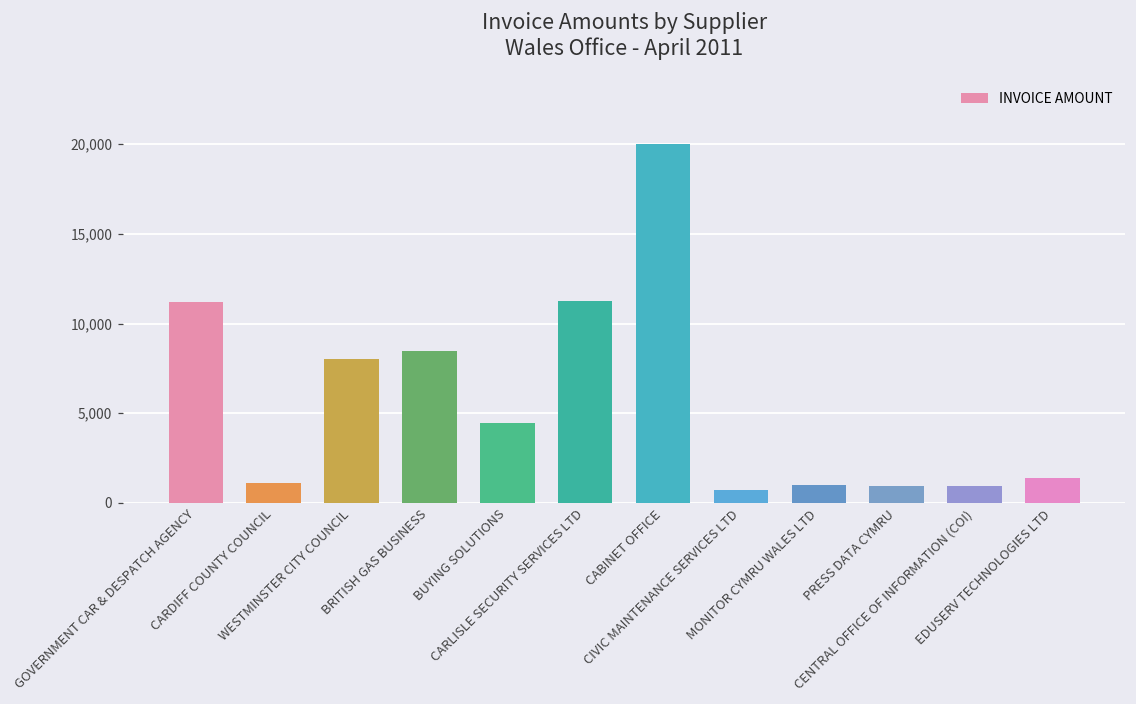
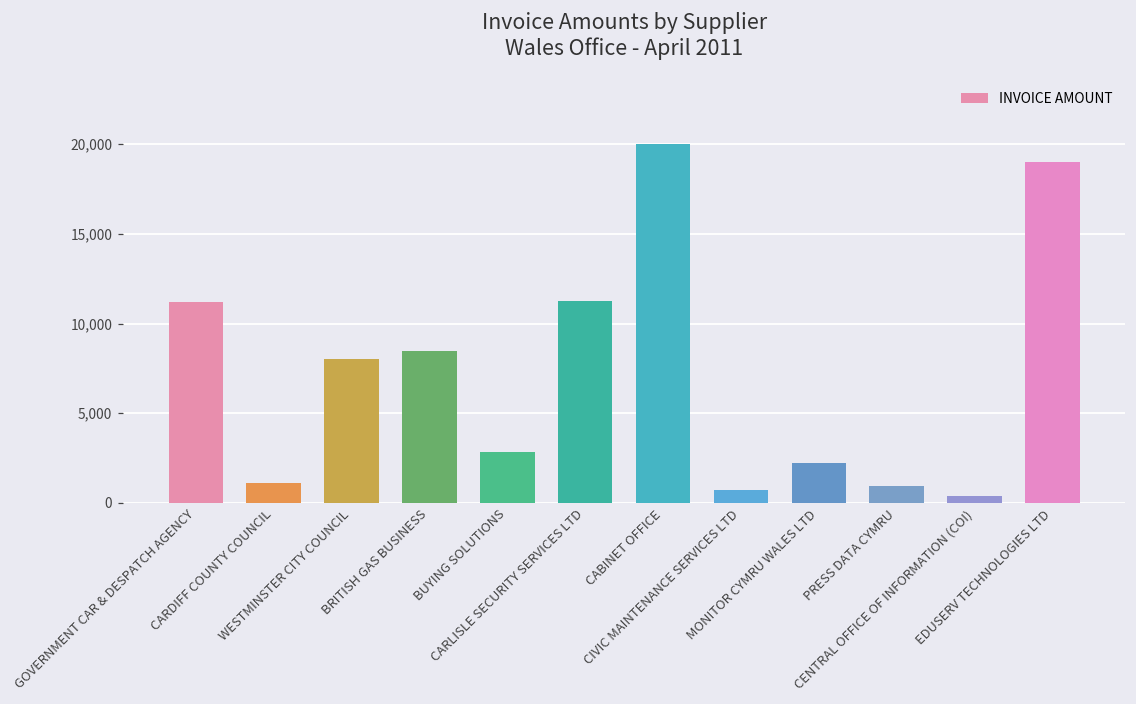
  {
    "GOVERNMENT CAR & DESPATCH AGENCY": "11,200",
    "CARDIFF COUNTY COUNCIL": "1,100",
    "WESTMINSTER CITY COUNCIL": "8,000",
    "BRITISH GAS BUSINESS": "8,500",
-   "BUYING SOLUTIONS": "4,500",
+   "BUYING SOLUTIONS": "2,900",
    "CARLISLE SECURITY SERVICES LTD": "11,300",
    "CABINET OFFICE": "20,000",
    "CIVIC MAINTENANCE SERVICES LTD": "700",
-   "MONITOR CYMRU WALES LTD": "1,000",
+   "MONITOR CYMRU WALES LTD": "2,200",
    "PRESS DATA CYMRU": "1,000",
-   "CENTRAL OFFICE OF INFORMATION (COI)": "900",
-   "EDUSERV TECHNOLOGIES LTD": "1,400"
+   "CENTRAL OFFICE OF INFORMATION (COI)": "400",
+   "EDUSERV TECHNOLOGIES LTD": "19,000"
  }
